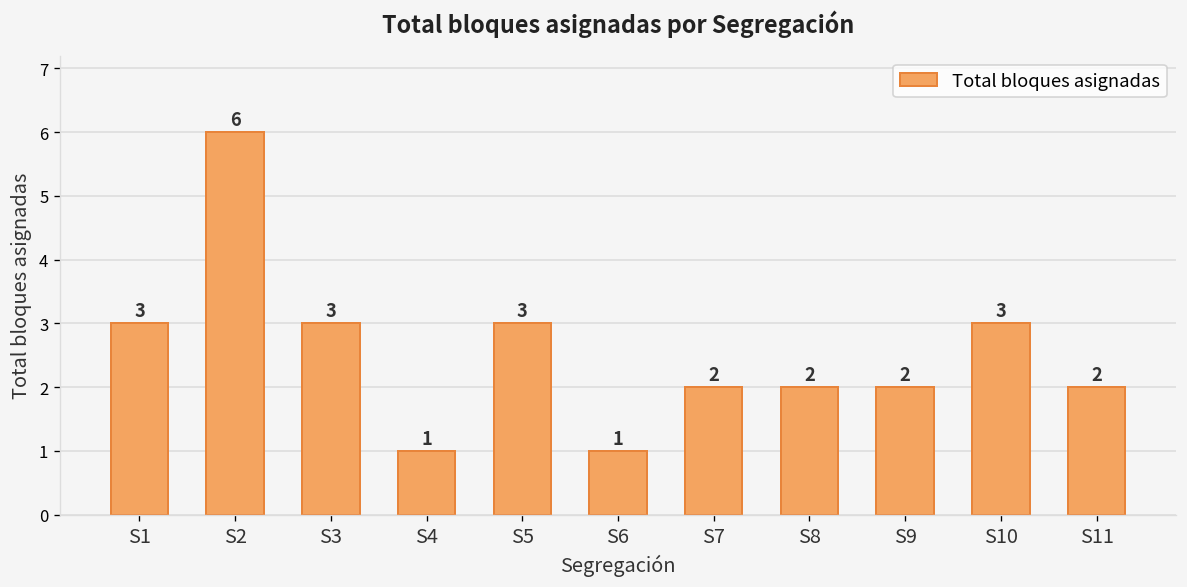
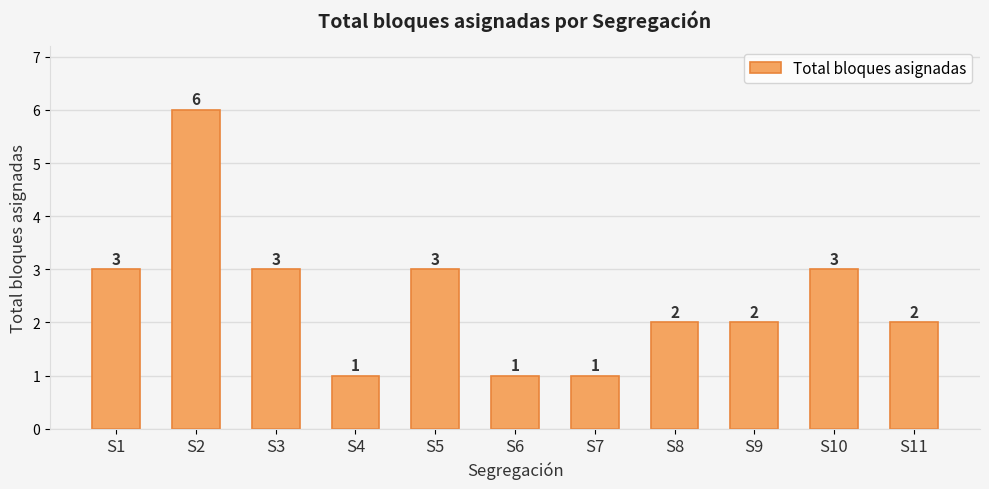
  {
    "S1": 3,
    "S2": 6,
    "S3": 3,
    "S4": 1,
    "S5": 3,
    "S6": 1,
-   "S7": 2,
+   "S7": 1,
    "S8": 2,
    "S9": 2,
    "S10": 3,
    "S11": 2
  }
